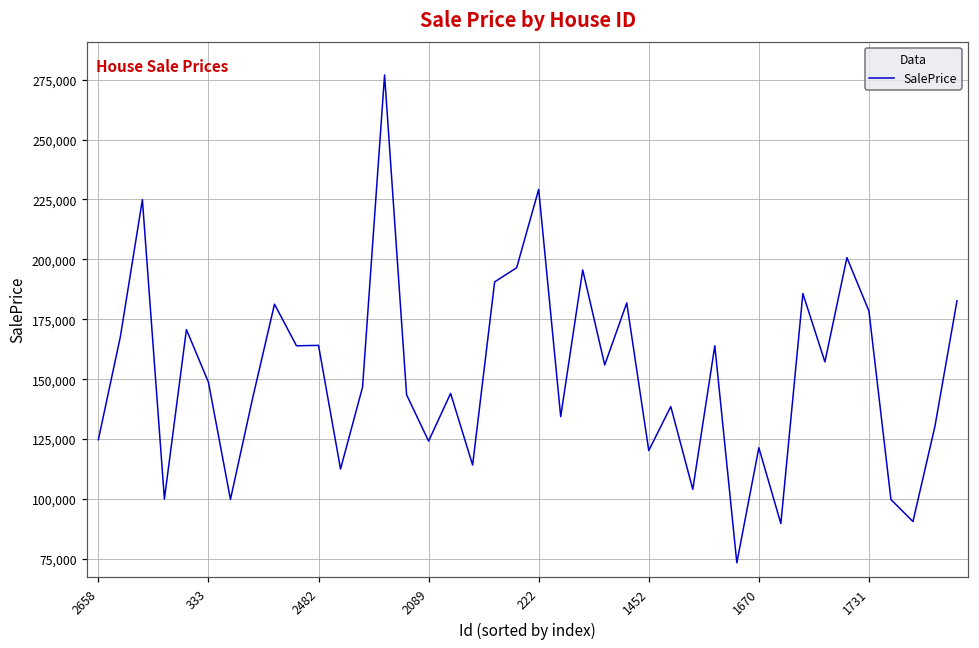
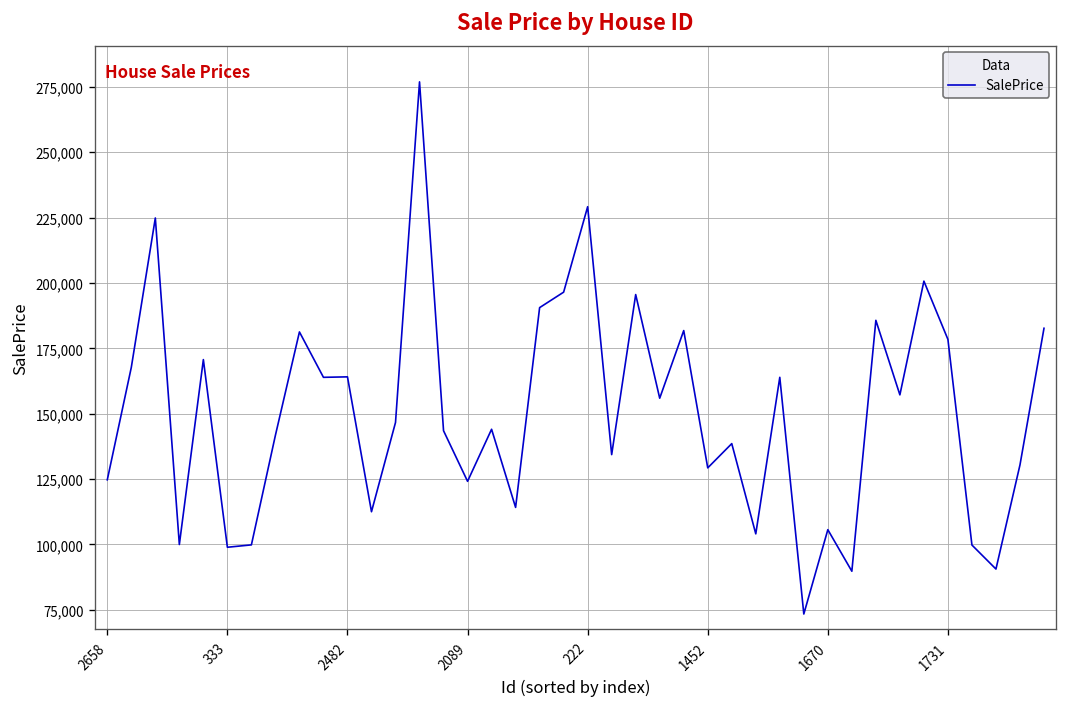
  {
    "2658": "125,000",
-   "333": "149,000",
+   "333": "99,000",
    "2482": "164,000",
    "2089": "124,000",
    "222": "229,000",
-   "1452": "120,000",
-   "1670": "121,000",
+   "1452": "129,000",
+   "1670": "106,000",
    "1731": "178,000"
  }
